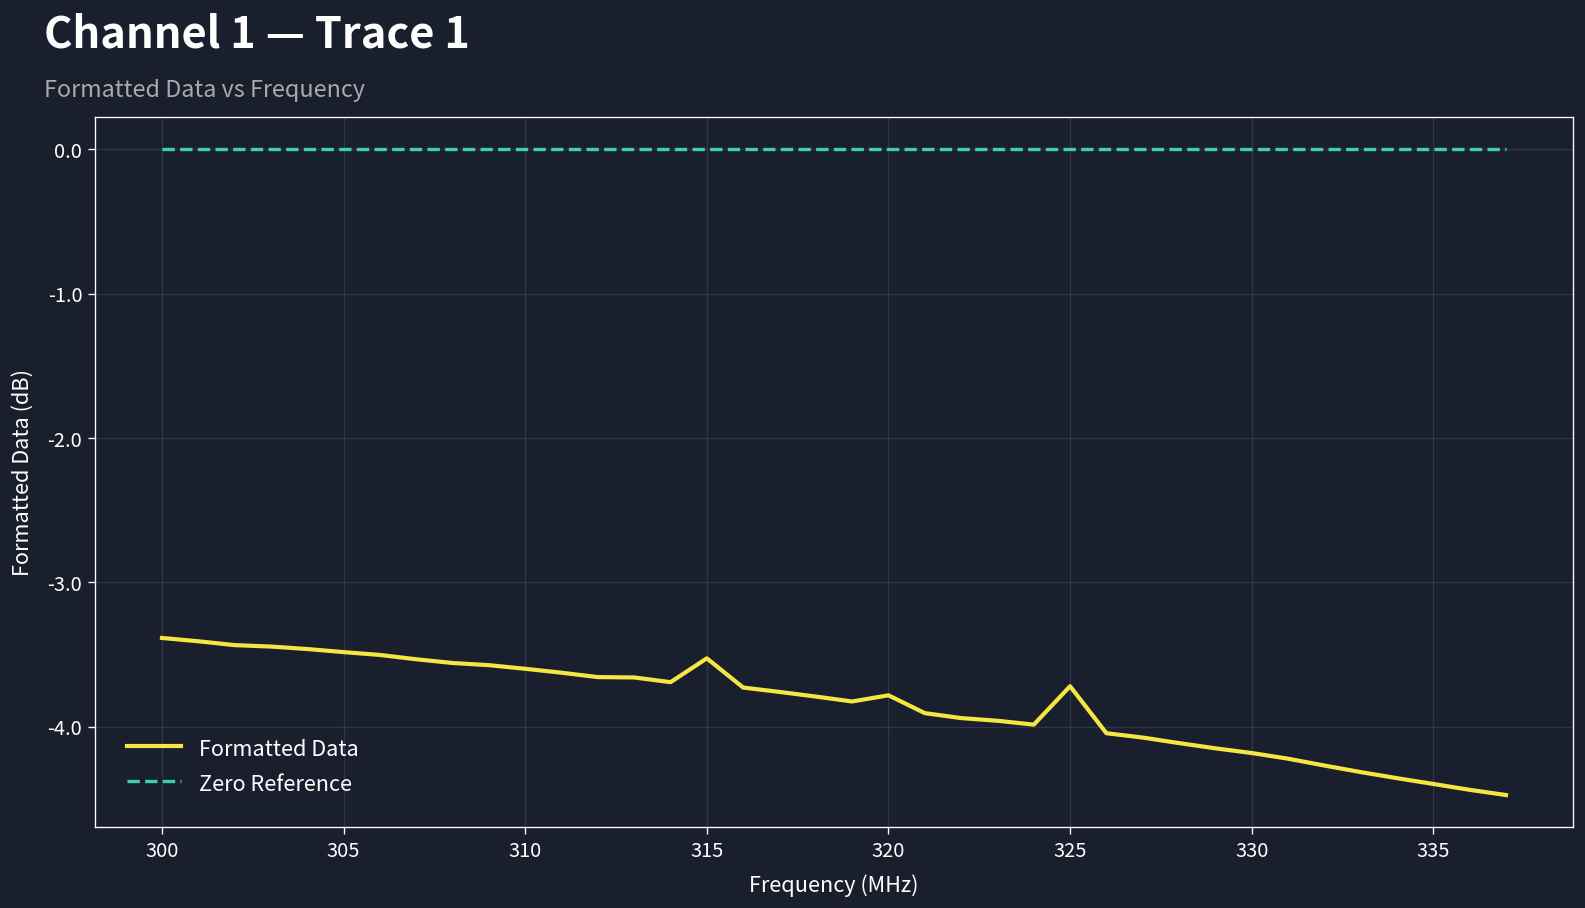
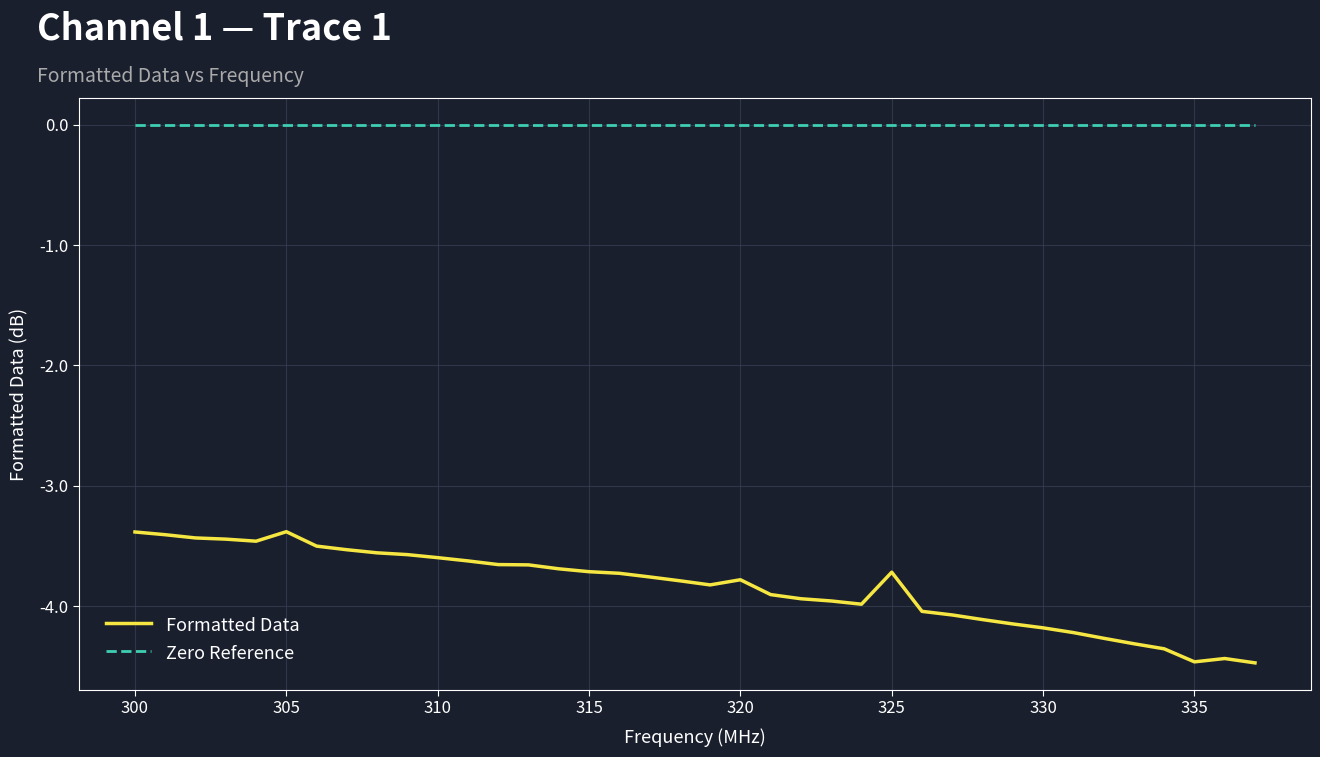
  {
    "Formatted Data": {
      "300": -3.39,
-     "305": -3.48,
+     "305": -3.38,
      "310": -3.60,
-     "315": -3.53,
+     "315": -3.72,
      "320": -3.78,
      "325": -3.72,
      "330": -4.18,
-     "335": -4.40
+     "335": -4.47
    },
    "Zero Reference": {
      "300": 0.00,
      "305": 0.00,
      "310": 0.00,
      "315": 0.00,
      "320": 0.00,
      "325": 0.00,
      "330": 0.00,
      "335": 0.00
    }
  }
